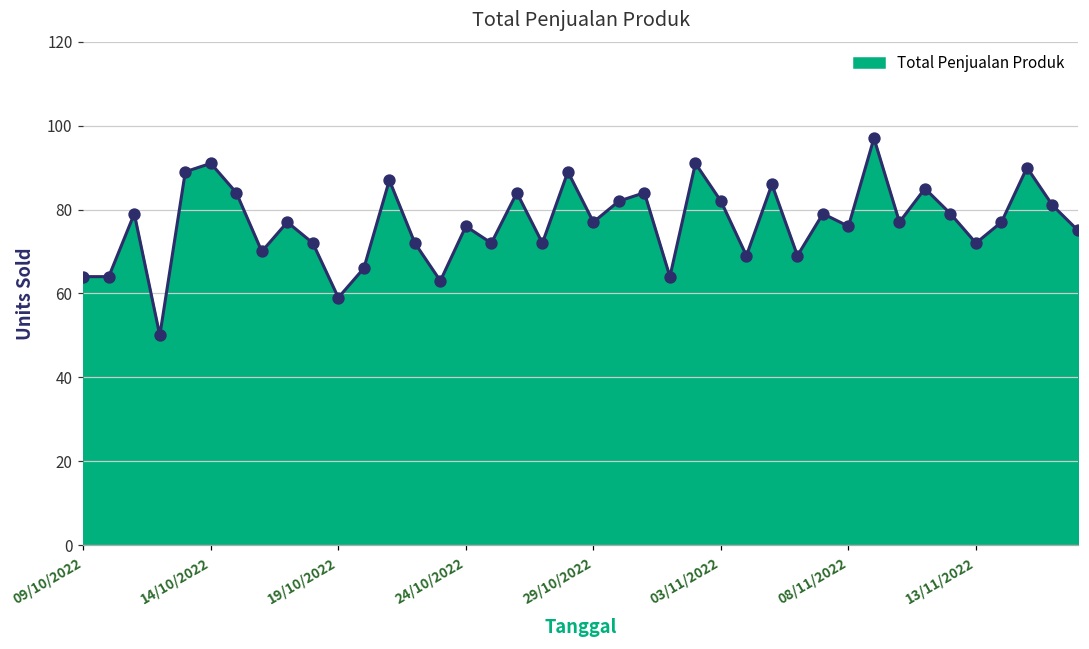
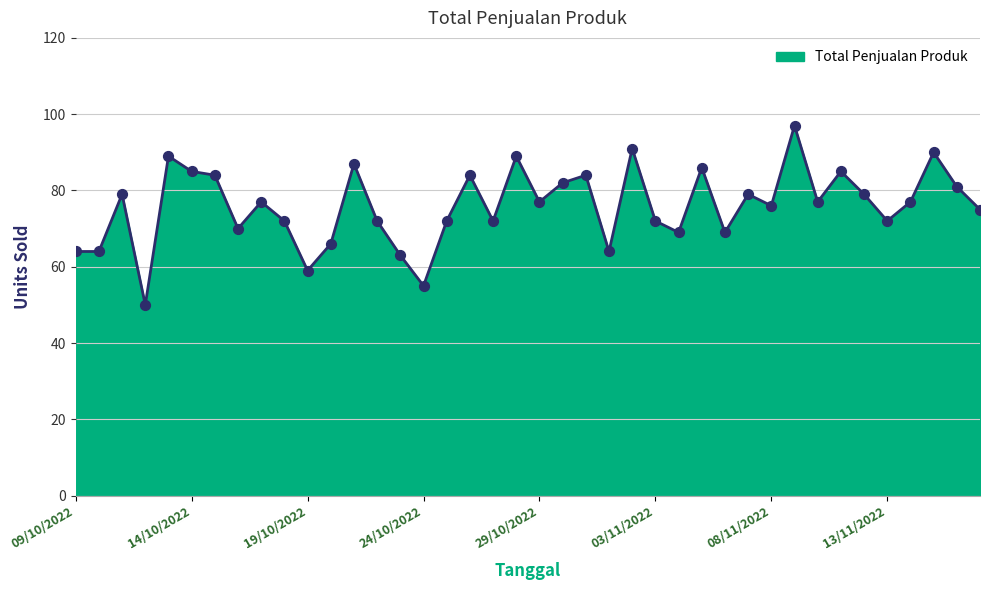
  {
    "09/10/2022": 64,
-   "14/10/2022": 91,
+   "14/10/2022": 85,
    "19/10/2022": 59,
-   "24/10/2022": 76,
+   "24/10/2022": 55,
    "29/10/2022": 77,
-   "03/11/2022": 82,
+   "03/11/2022": 72,
    "08/11/2022": 76,
    "13/11/2022": 72
  }
